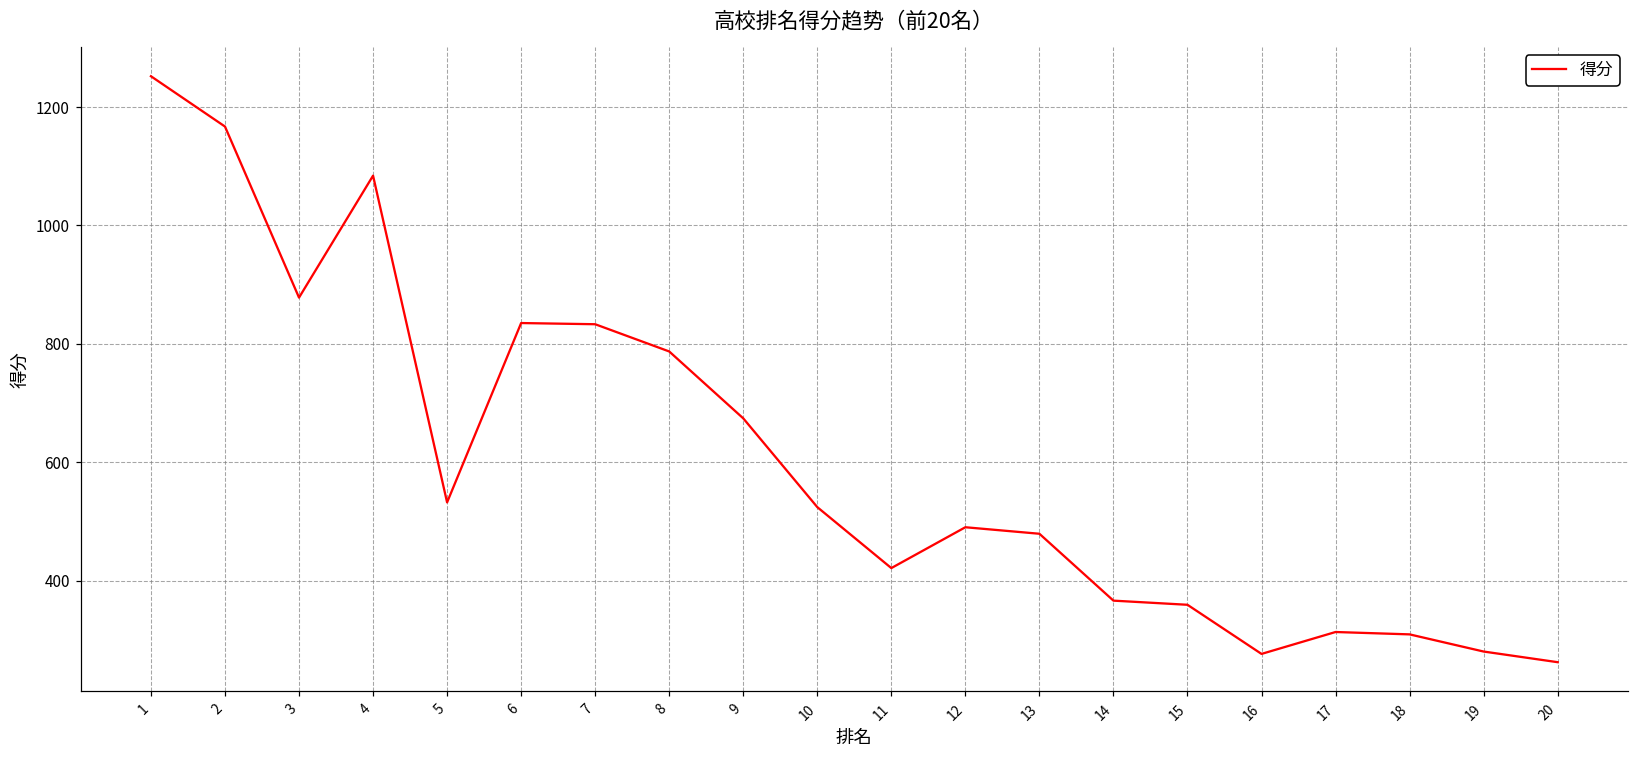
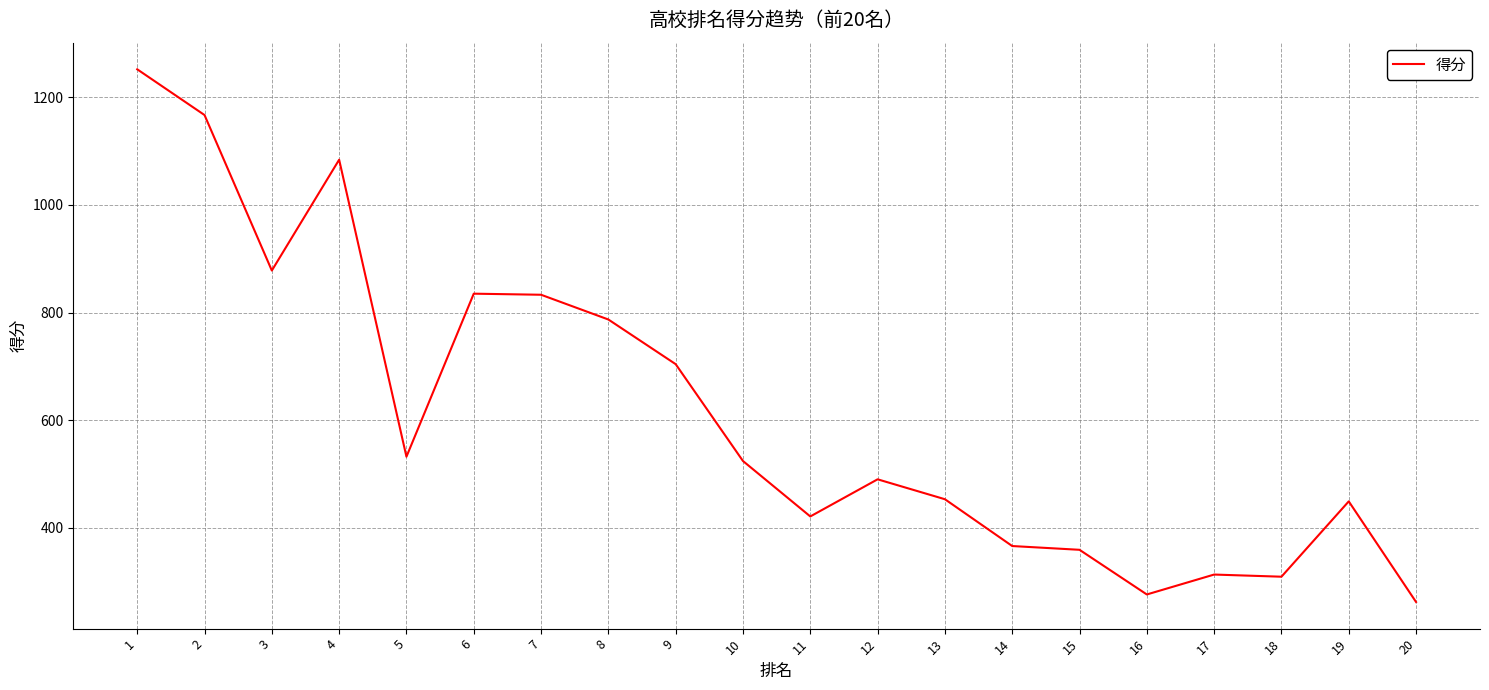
  {
    "1": 1250,
    "2": 1170,
    "3": 880,
    "4": 1080,
    "5": 530,
    "6": 840,
    "7": 830,
    "8": 790,
-   "9": 670,
+   "9": 700,
    "10": 520,
    "11": 420,
    "12": 490,
-   "13": 480,
+   "13": 450,
    "14": 370,
    "15": 360,
    "16": 280,
    "17": 310,
    "18": 310,
-   "19": 280,
+   "19": 450,
    "20": 260
  }
